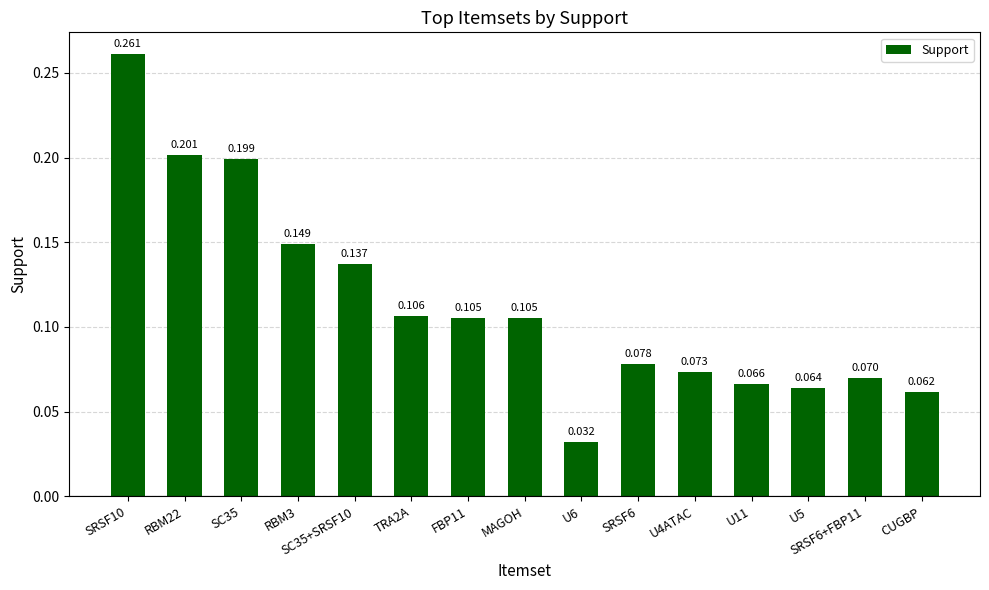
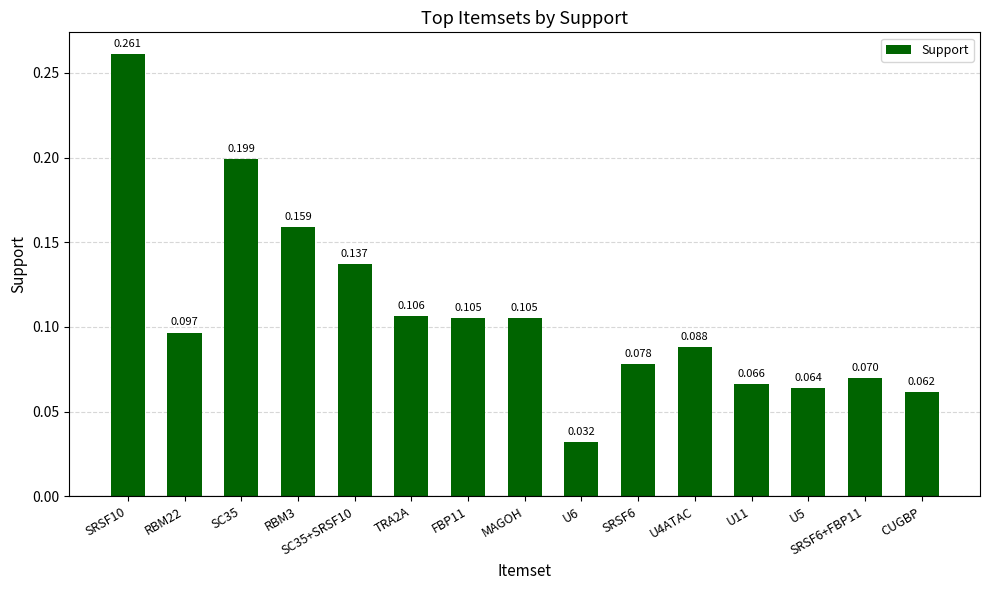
  {
    "SRSF10": 0.261,
-   "RBM22": 0.201,
+   "RBM22": 0.097,
    "SC35": 0.199,
-   "RBM3": 0.149,
+   "RBM3": 0.159,
    "SC35+SRSF10": 0.137,
    "TRA2A": 0.106,
    "FBP11": 0.105,
    "MAGOH": 0.105,
    "U6": 0.032,
    "SRSF6": 0.078,
-   "U4ATAC": 0.073,
+   "U4ATAC": 0.088,
    "U11": 0.066,
    "U5": 0.064,
    "SRSF6+FBP11": 0.070,
    "CUGBP": 0.062
  }
